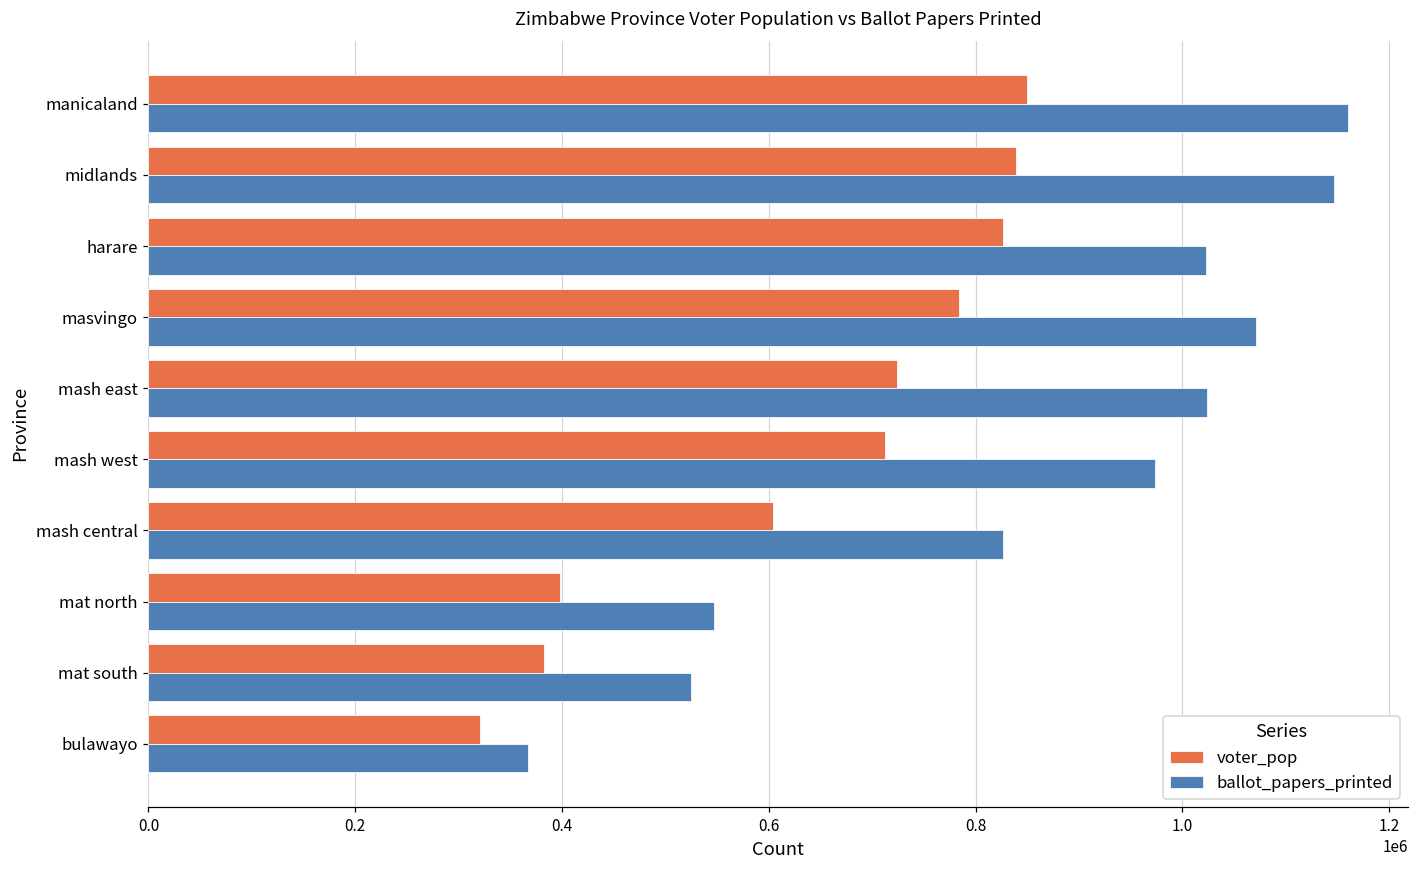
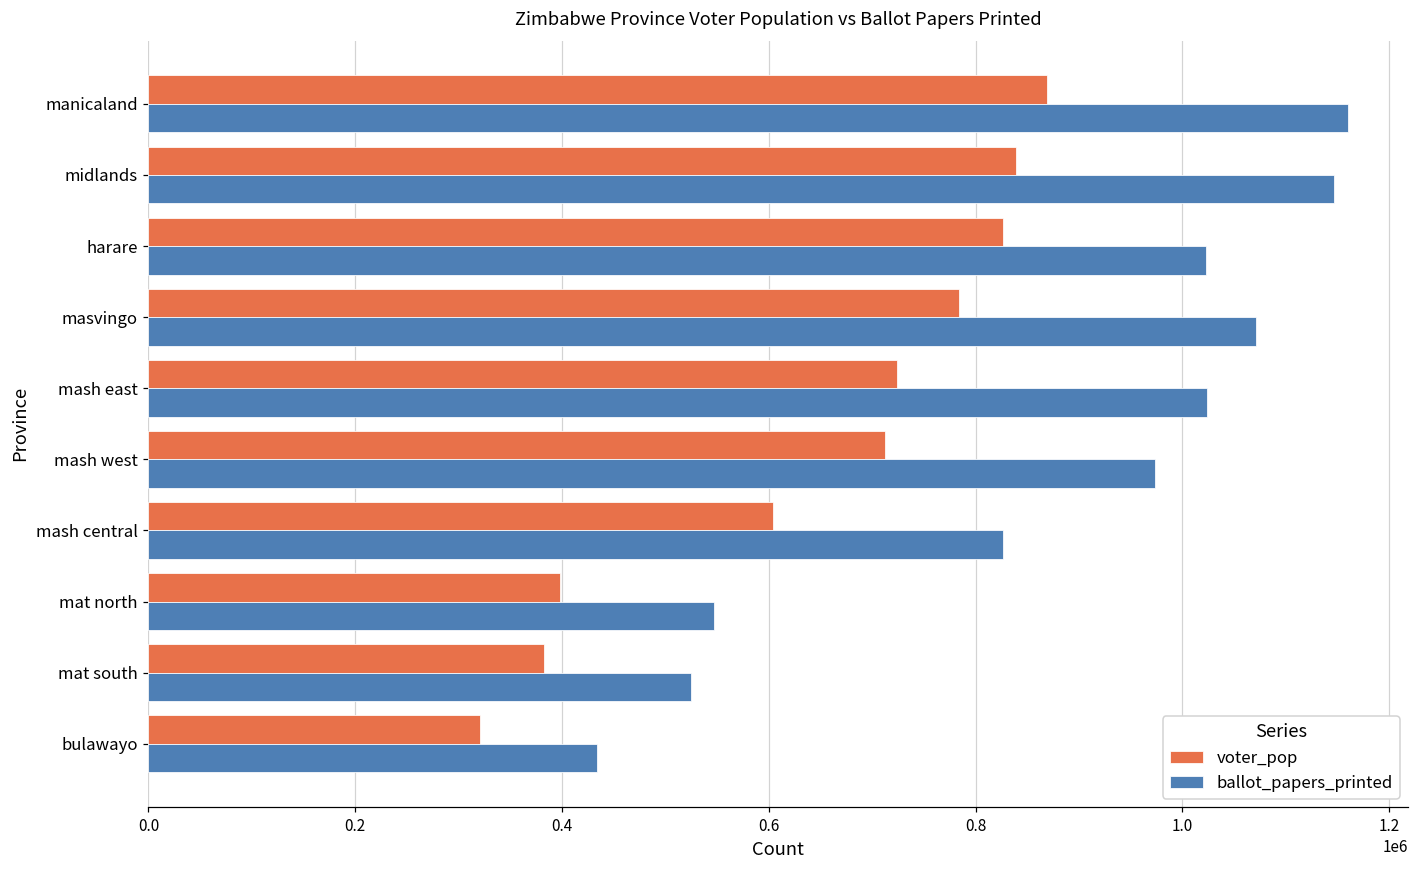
  {
    "voter_pop": {
-     "manicaland": 850000,
+     "manicaland": 870000,
      "midlands": 840000,
      "harare": 830000,
      "masvingo": 780000,
      "mash east": 720000,
      "mash west": 710000,
      "mash central": 600000,
      "mat north": 400000,
      "mat south": 380000,
      "bulawayo": 320000
    },
    "ballot_papers_printed": {
      "manicaland": 1160000,
      "midlands": 1150000,
      "harare": 1020000,
      "masvingo": 1070000,
      "mash east": 1020000,
      "mash west": 970000,
      "mash central": 830000,
      "mat north": 550000,
      "mat south": 530000,
-     "bulawayo": 370000
+     "bulawayo": 430000
    }
  }
